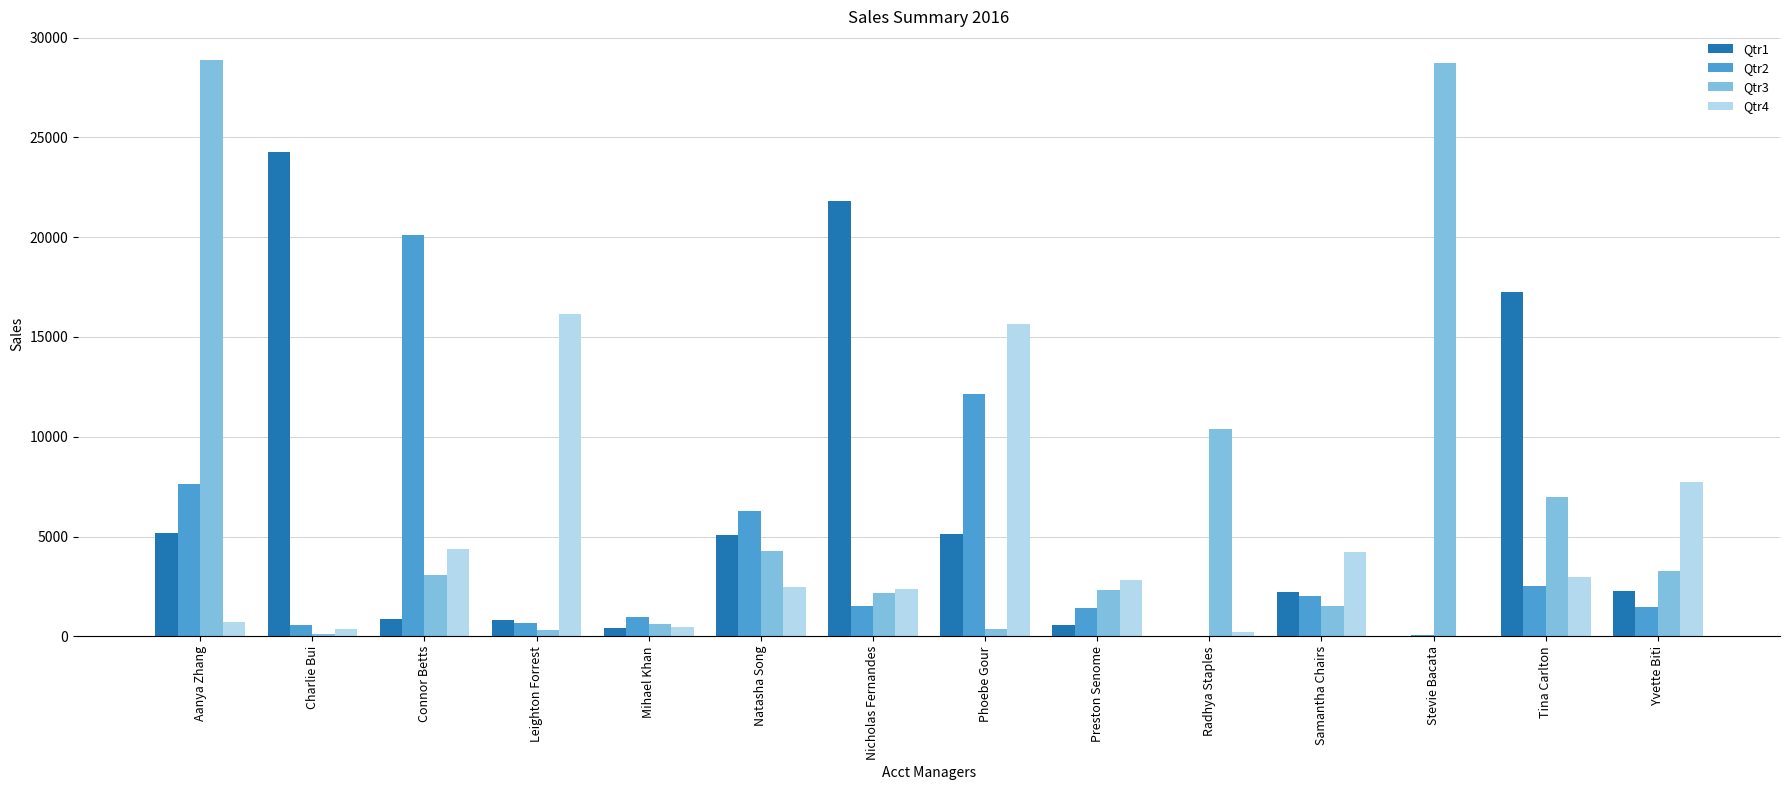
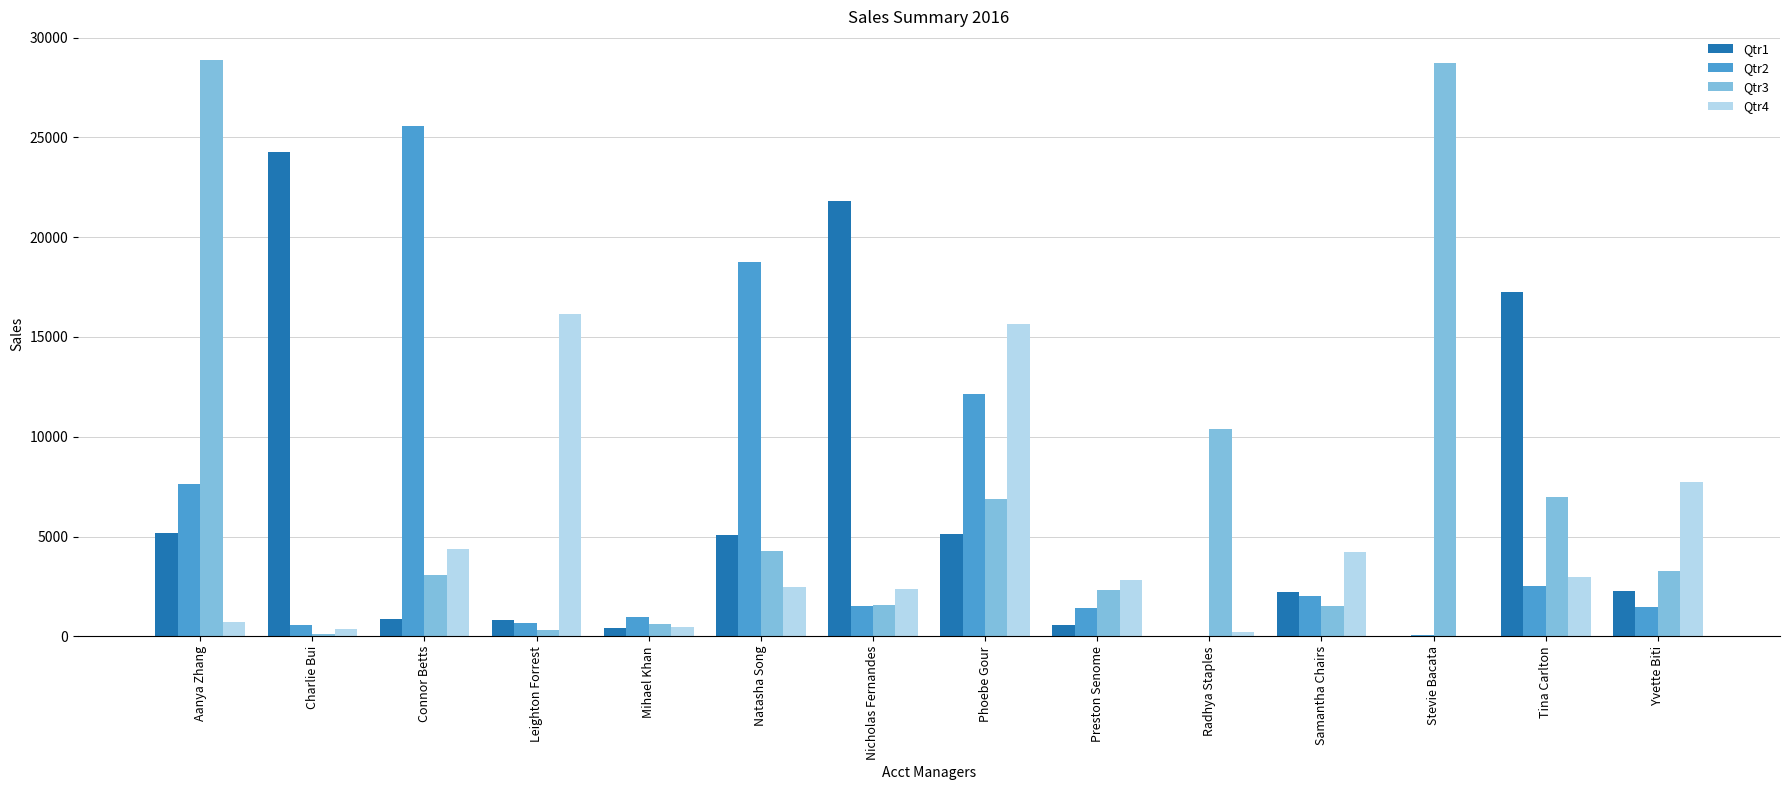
  {
    "Qtr1": {
      "Aanya Zhang": 5200,
      "Charlie Bui": 24300,
      "Connor Betts": 900,
      "Leighton Forrest": 800,
      "Mihael Khan": 400,
      "Natasha Song": 5100,
      "Nicholas Fernandes": 21800,
      "Phoebe Gour": 5100,
      "Preston Senome": 600,
      "Radhya Staples": 0,
      "Samantha Chairs": 2200,
      "Stevie Bacata": 0,
      "Tina Carlton": 17200,
      "Yvette Biti": 2300
    },
    "Qtr2": {
      "Aanya Zhang": 7600,
      "Charlie Bui": 600,
-     "Connor Betts": 20100,
+     "Connor Betts": 25600,
      "Leighton Forrest": 700,
      "Mihael Khan": 1000,
-     "Natasha Song": 6300,
+     "Natasha Song": 18800,
      "Nicholas Fernandes": 1500,
      "Phoebe Gour": 12200,
      "Preston Senome": 1400,
      "Samantha Chairs": 2000,
      "Tina Carlton": 2500,
      "Yvette Biti": 1500
    },
    "Qtr3": {
      "Aanya Zhang": 28900,
      "Connor Betts": 3100,
      "Leighton Forrest": 300,
      "Mihael Khan": 600,
      "Natasha Song": 4300,
-     "Nicholas Fernandes": 2200,
-     "Phoebe Gour": 400,
+     "Nicholas Fernandes": 1600,
+     "Phoebe Gour": 6900,
      "Preston Senome": 2300,
      "Radhya Staples": 10400,
      "Samantha Chairs": 1500,
      "Stevie Bacata": 28700,
      "Tina Carlton": 7000,
      "Yvette Biti": 3300
    },
    "Qtr4": {
      "Aanya Zhang": 700,
      "Charlie Bui": 400,
      "Connor Betts": 4400,
      "Leighton Forrest": 16200,
      "Mihael Khan": 500,
      "Natasha Song": 2500,
      "Nicholas Fernandes": 2400,
      "Phoebe Gour": 15700,
      "Preston Senome": 2800,
      "Radhya Staples": 200,
      "Samantha Chairs": 4200,
      "Stevie Bacata": 0,
      "Tina Carlton": 3000,
      "Yvette Biti": 7700
    }
  }
